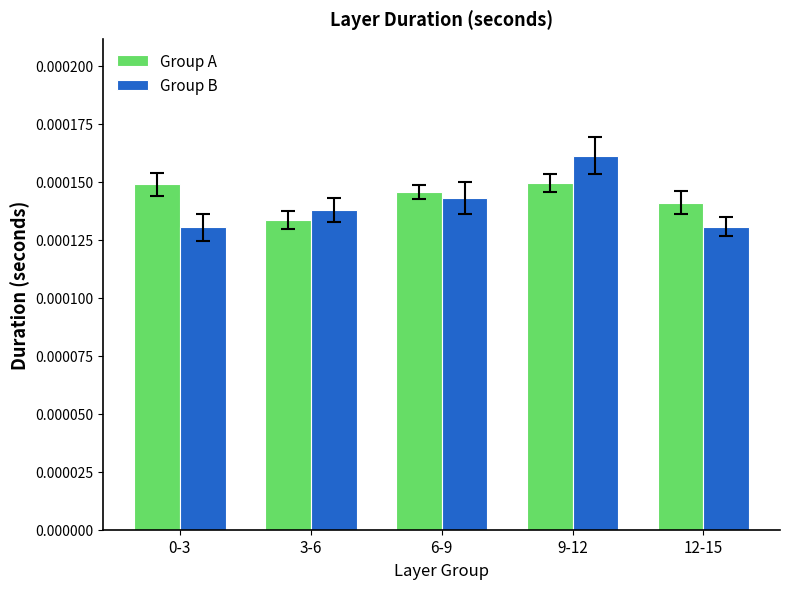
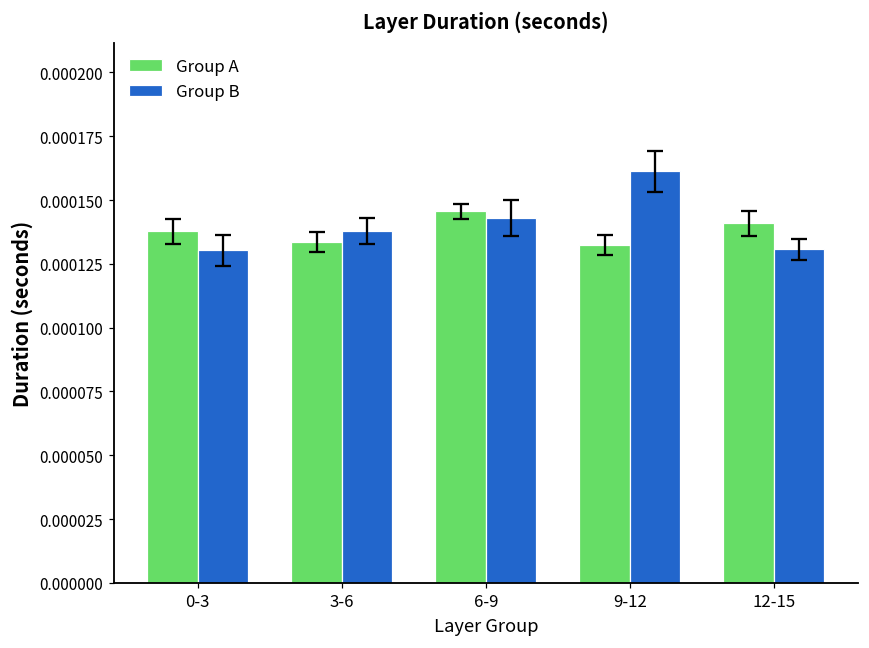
  {
    "Group A": {
-     "0-3": 0.000149,
+     "0-3": 0.000138,
      "3-6": 0.000134,
      "6-9": 0.000146,
-     "9-12": 0.000150,
+     "9-12": 0.000132,
      "12-15": 0.000141
    }
  }
